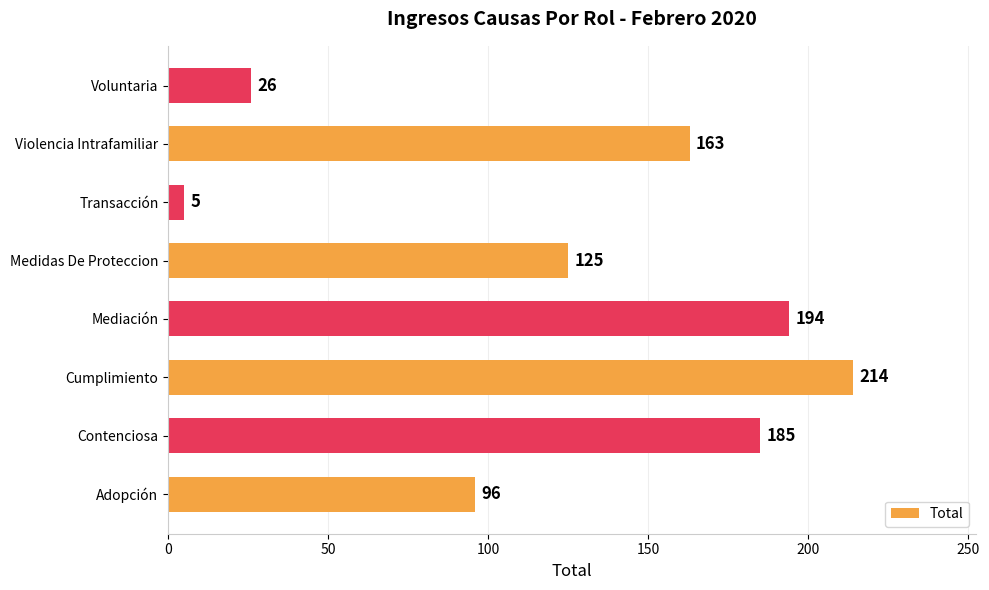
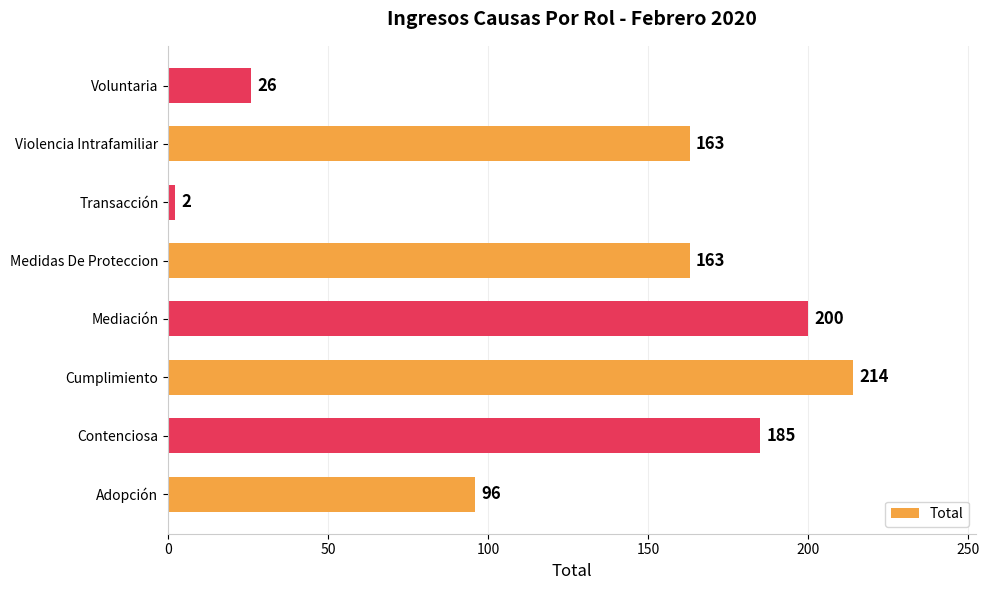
  {
    "Voluntaria": 26,
    "Violencia Intrafamiliar": 163,
-   "Transacción": 5,
-   "Medidas De Proteccion": 125,
-   "Mediación": 194,
+   "Transacción": 2,
+   "Medidas De Proteccion": 163,
+   "Mediación": 200,
    "Cumplimiento": 214,
    "Contenciosa": 185,
    "Adopción": 96
  }
